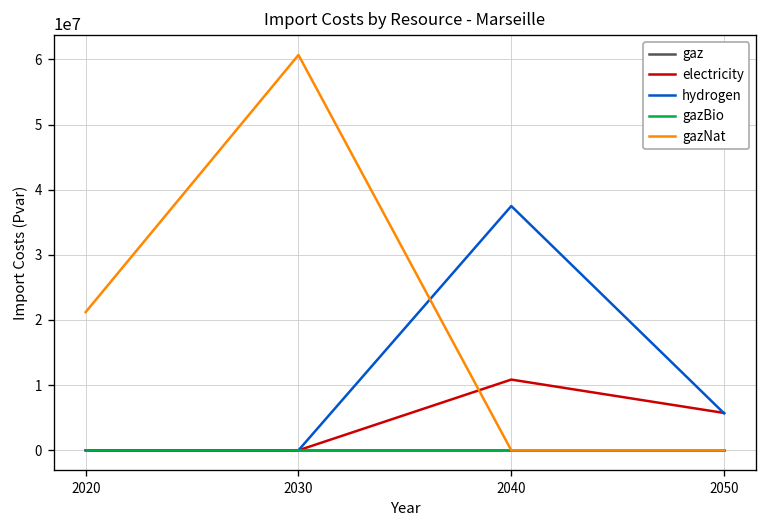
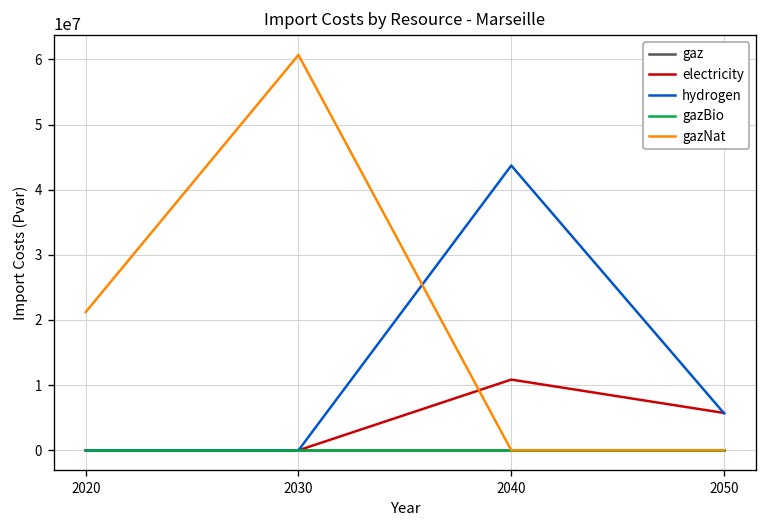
  {
    "electricity": {
      "2040": 11000000
    },
    "hydrogen": {
-     "2040": 37000000
+     "2040": 44000000
    },
    "gazNat": {
      "2020": 21000000,
      "2030": 61000000
    }
  }
